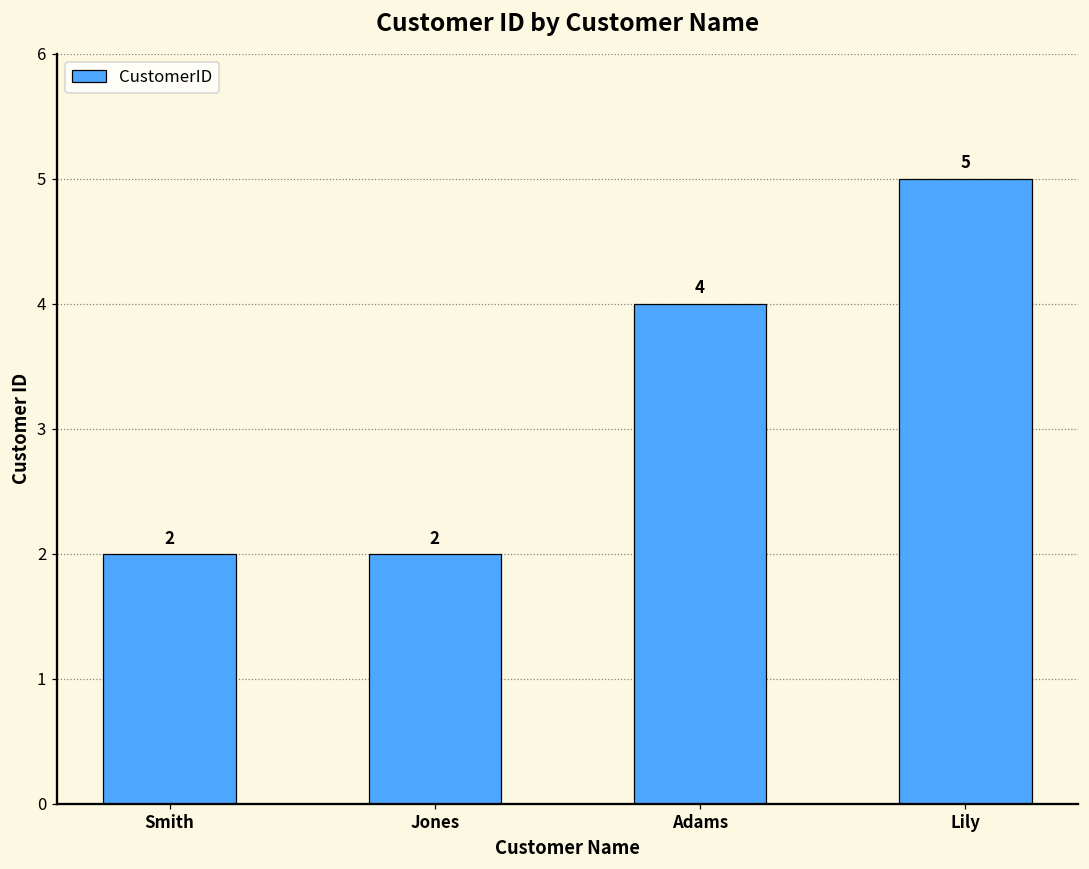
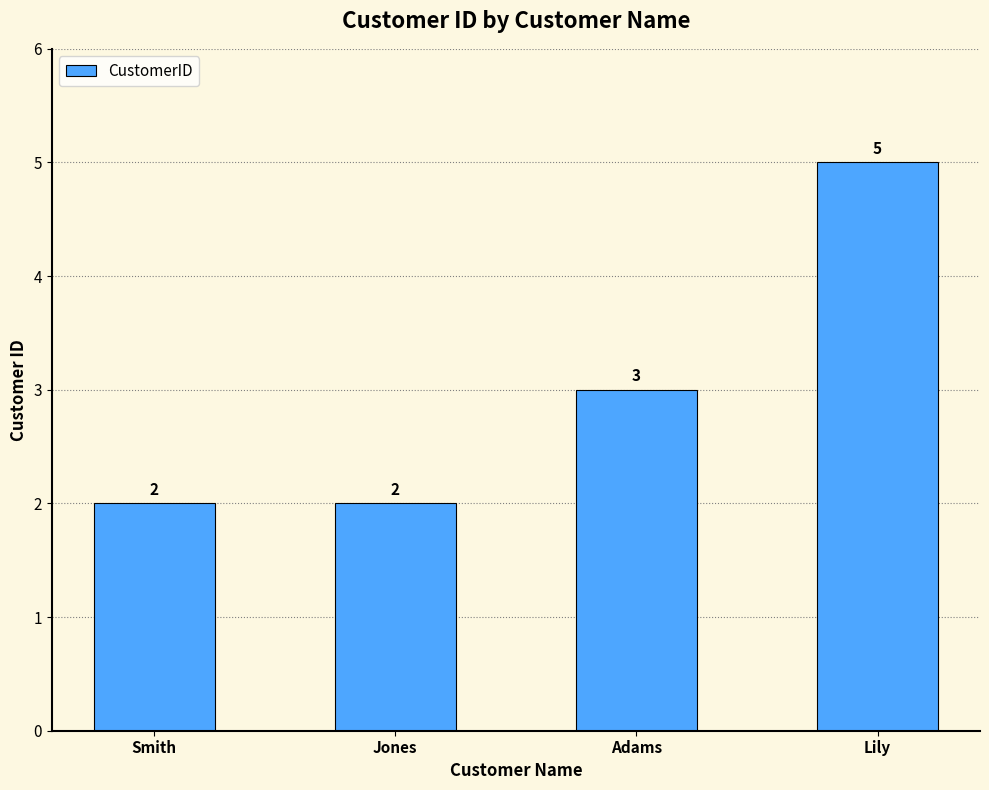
  {
    "Smith": 2,
    "Jones": 2,
-   "Adams": 4,
+   "Adams": 3,
    "Lily": 5
  }
